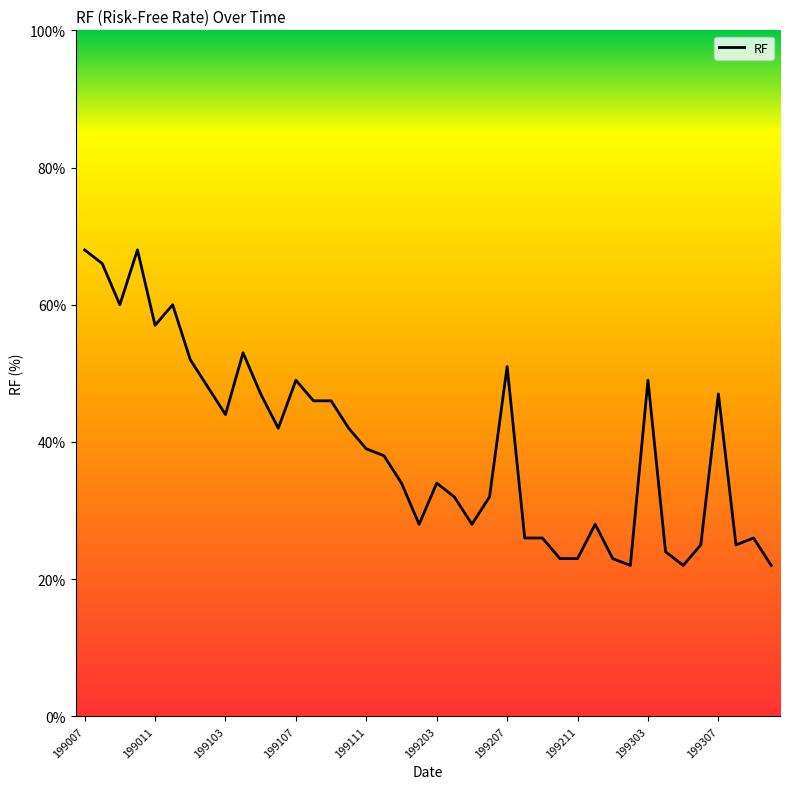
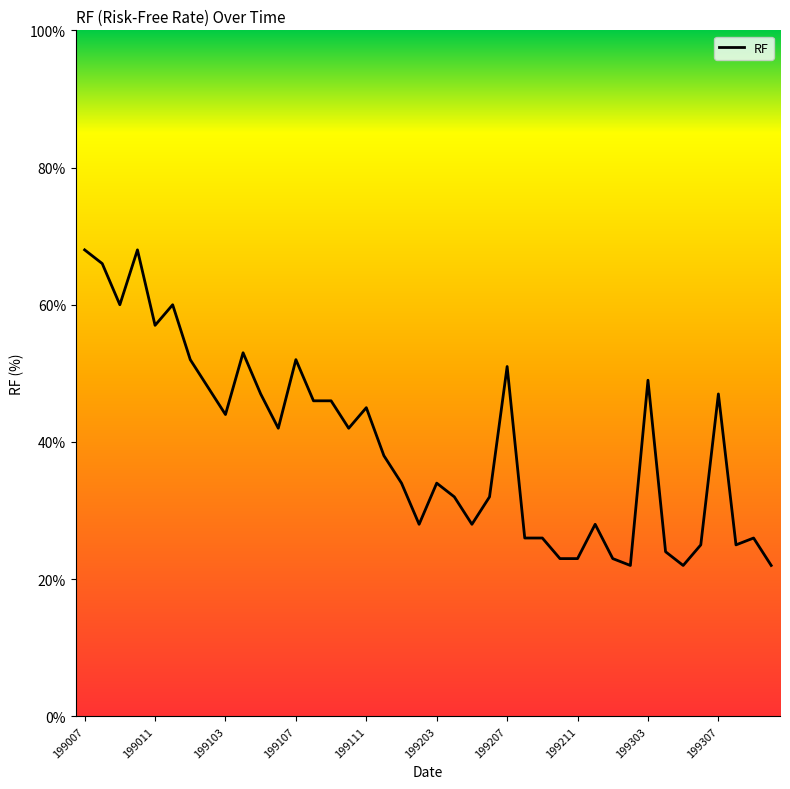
  {
    "199007": "68%",
    "199011": "57%",
    "199103": "44%",
-   "199107": "49%",
-   "199111": "39%",
+   "199107": "52%",
+   "199111": "45%",
    "199203": "34%",
    "199207": "51%",
    "199211": "23%",
    "199303": "49%",
    "199307": "47%"
  }
